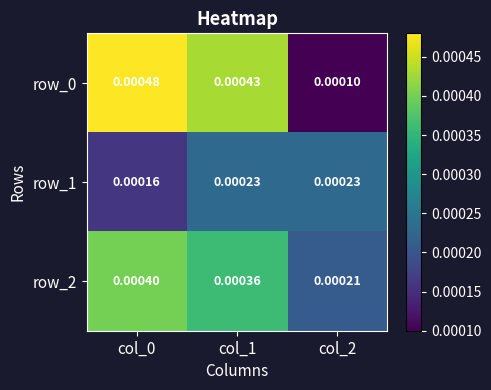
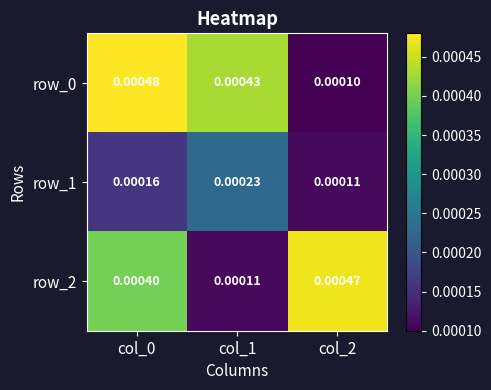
  {
    "row_0": {
      "col_0": 0.00048,
      "col_1": 0.00043,
      "col_2": 0.00010
    },
    "row_1": {
      "col_0": 0.00016,
      "col_1": 0.00023,
-     "col_2": 0.00023
+     "col_2": 0.00011
    },
    "row_2": {
      "col_0": 0.00040,
-     "col_1": 0.00036,
-     "col_2": 0.00021
+     "col_1": 0.00011,
+     "col_2": 0.00047
    }
  }
